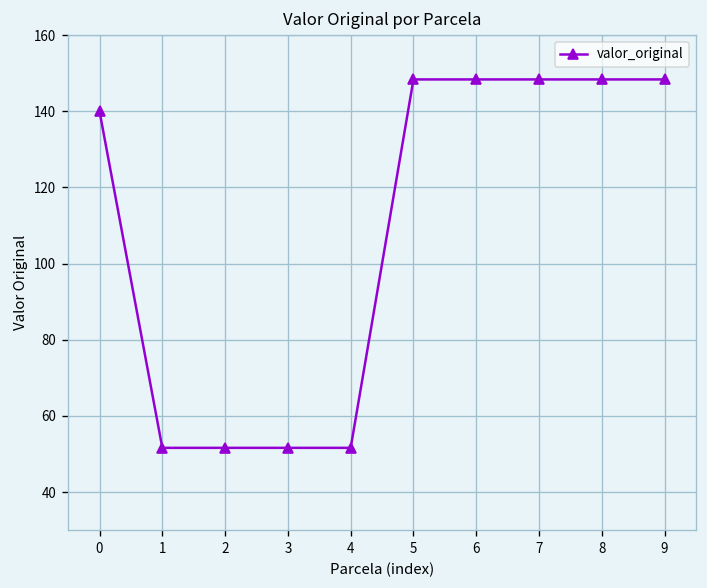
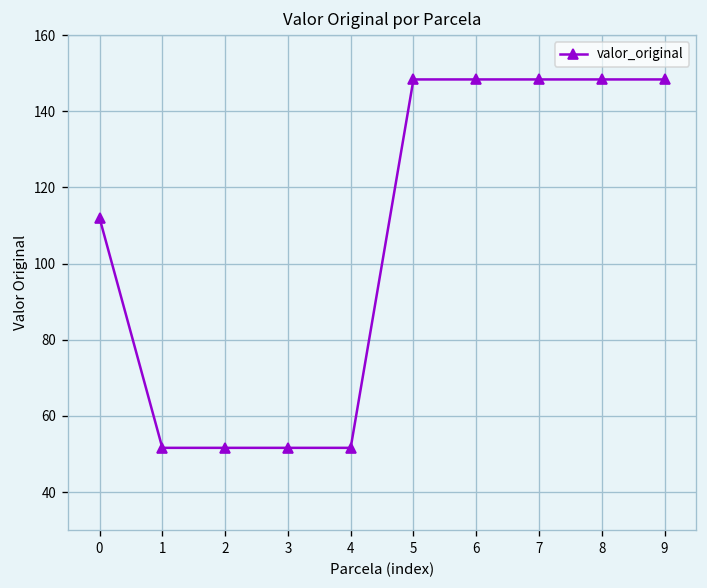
  {
-   "0": 140,
+   "0": 112,
    "1": 52,
    "2": 52,
    "3": 52,
    "4": 52,
    "5": 148,
    "6": 148,
    "7": 148,
    "8": 148,
    "9": 148
  }
